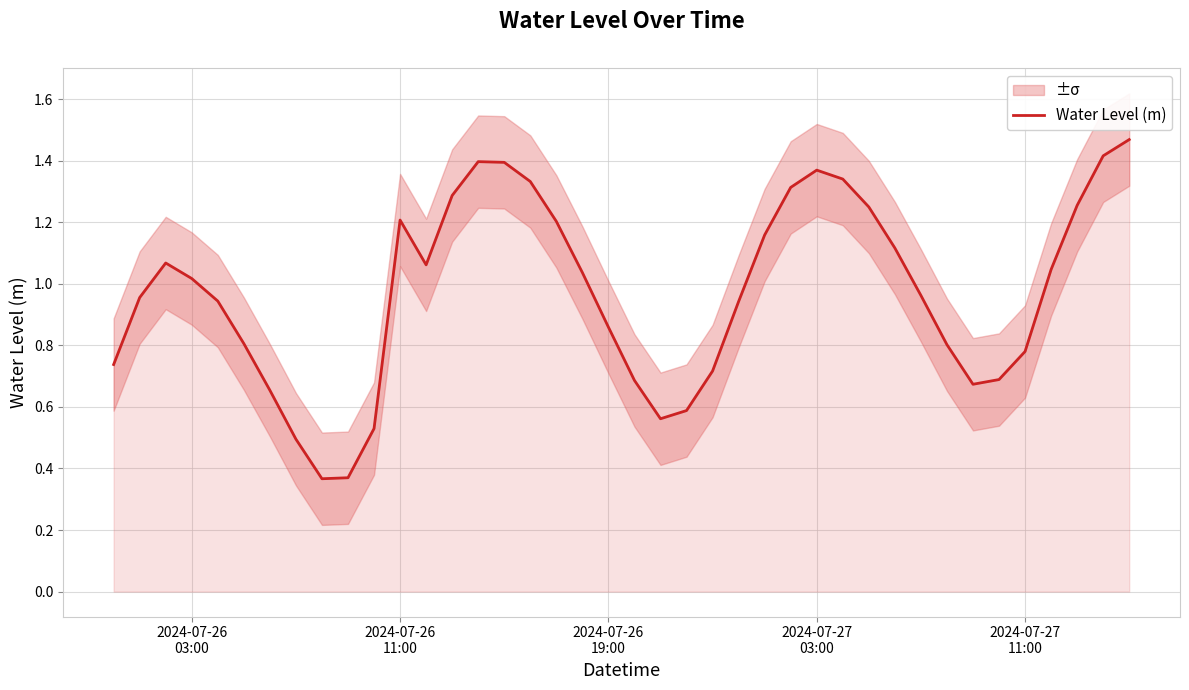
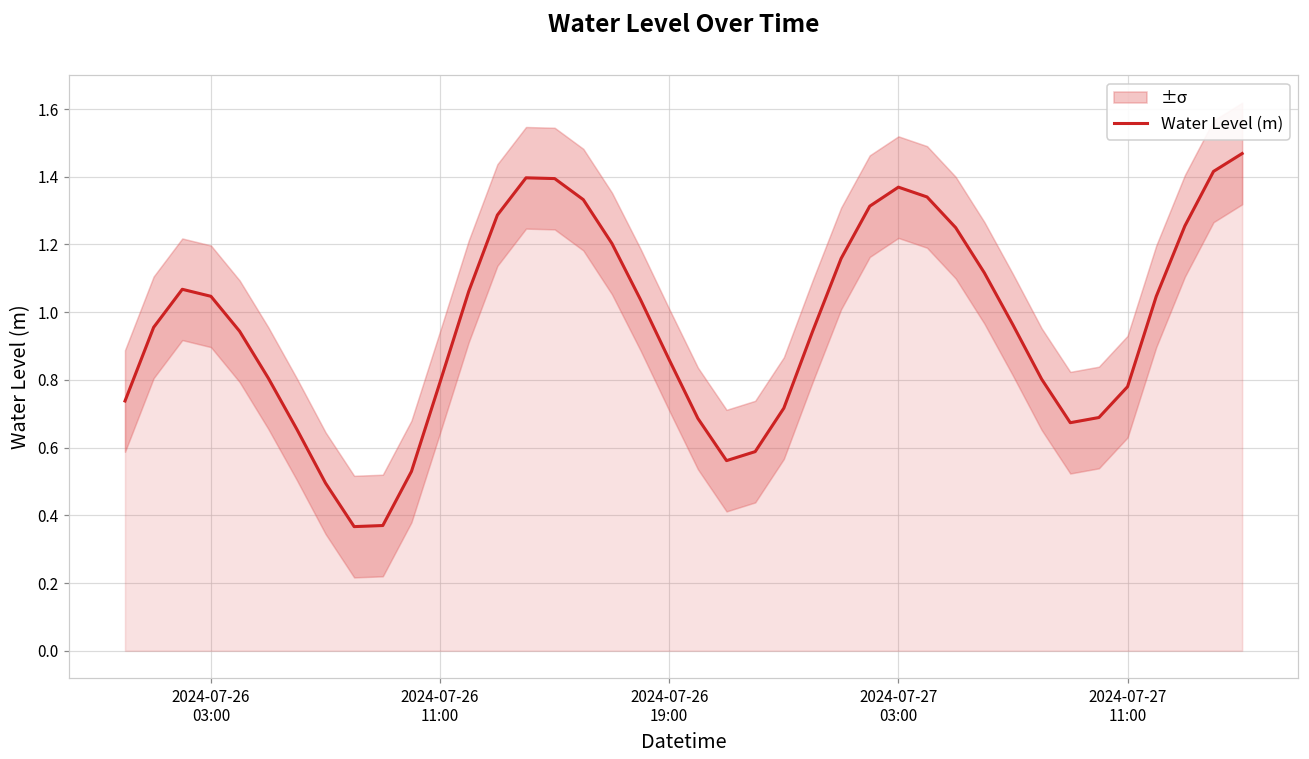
  {
    "Water Level (m)": {
-     "2024-07-26 03:00": 1.02,
-     "2024-07-26 11:00": 1.21,
+     "2024-07-26 03:00": 1.05,
+     "2024-07-26 11:00": 0.79,
      "2024-07-26 19:00": 0.86,
      "2024-07-27 03:00": 1.37,
      "2024-07-27 11:00": 0.78
    }
  }
